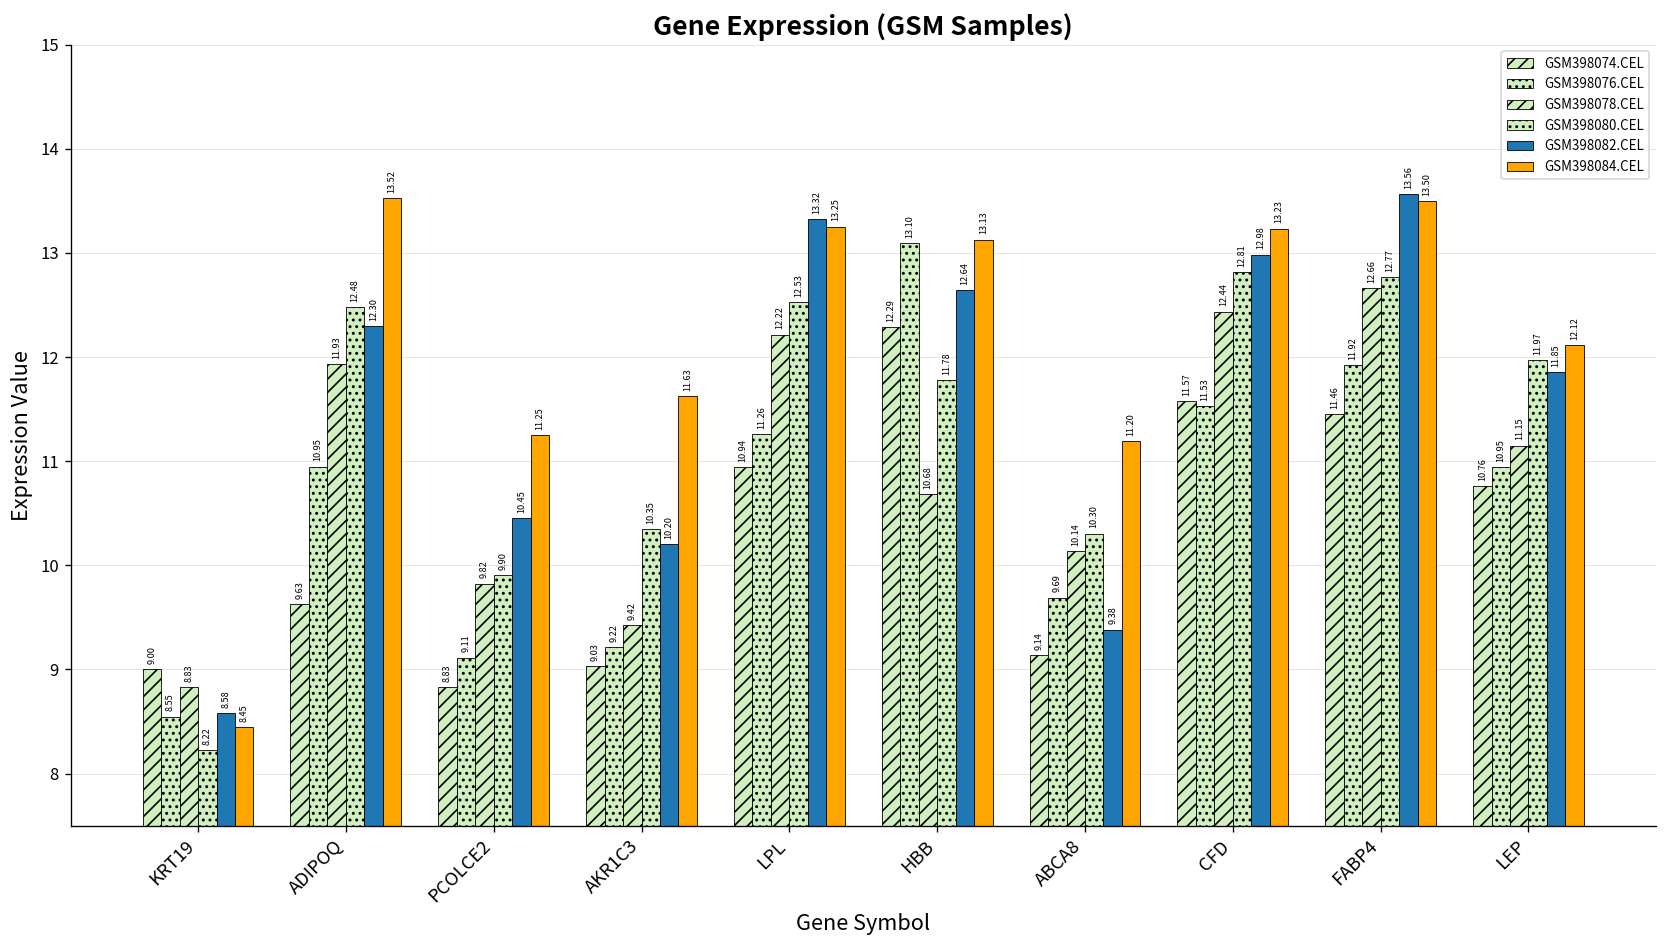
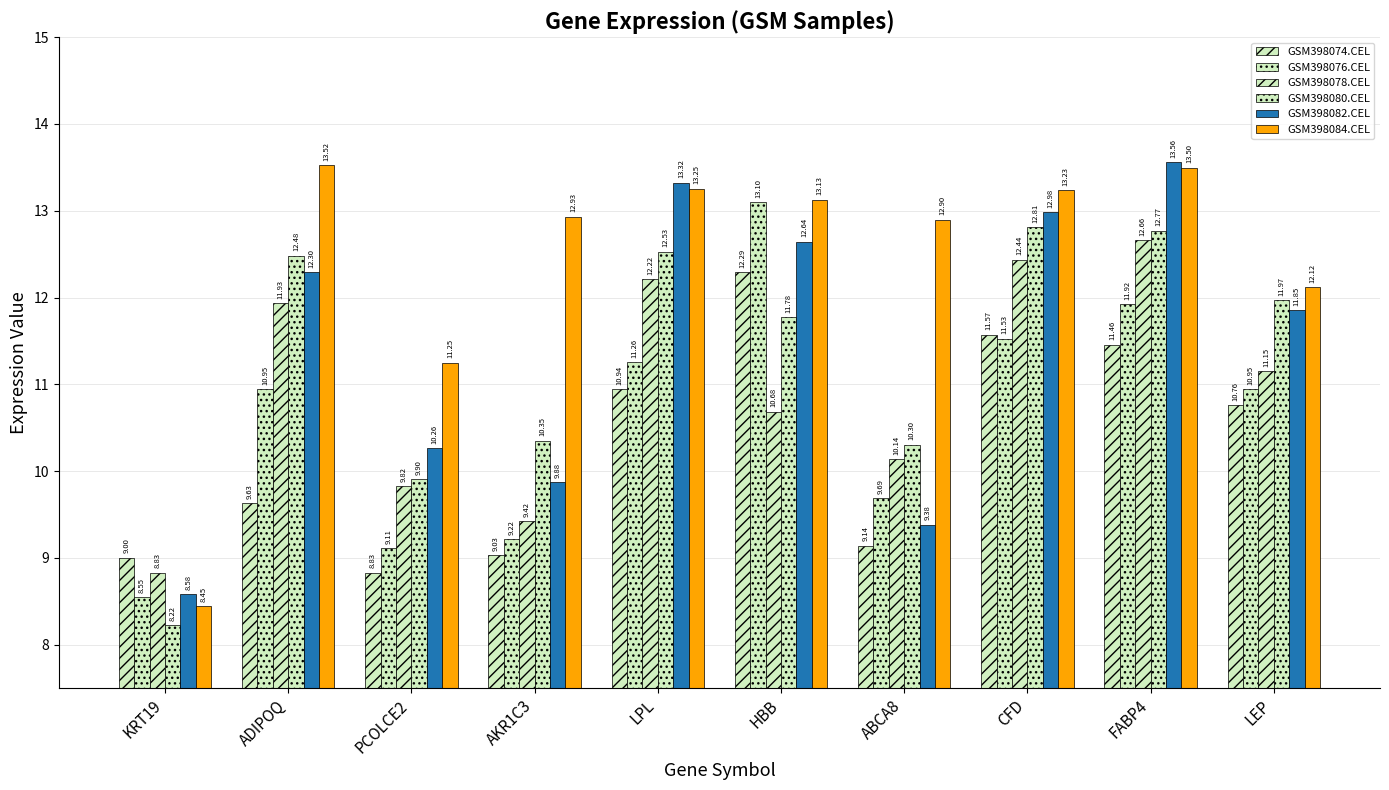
  {
    "GSM398082.CEL": {
      "KRT19": 8.58,
      "ADIPOQ": 12.30,
-     "PCOLCE2": 10.45,
-     "AKR1C3": 10.20,
+     "PCOLCE2": 10.26,
+     "AKR1C3": 9.88,
      "LPL": 13.32,
      "HBB": 12.64,
      "ABCA8": 9.38,
      "CFD": 12.98,
      "FABP4": 13.56,
      "LEP": 11.85
    },
    "GSM398084.CEL": {
      "KRT19": 8.45,
      "ADIPOQ": 13.52,
      "PCOLCE2": 11.25,
-     "AKR1C3": 11.63,
+     "AKR1C3": 12.93,
      "LPL": 13.25,
      "HBB": 13.13,
-     "ABCA8": 11.20,
+     "ABCA8": 12.90,
      "CFD": 13.23,
      "FABP4": 13.50,
      "LEP": 12.12
    }
  }
